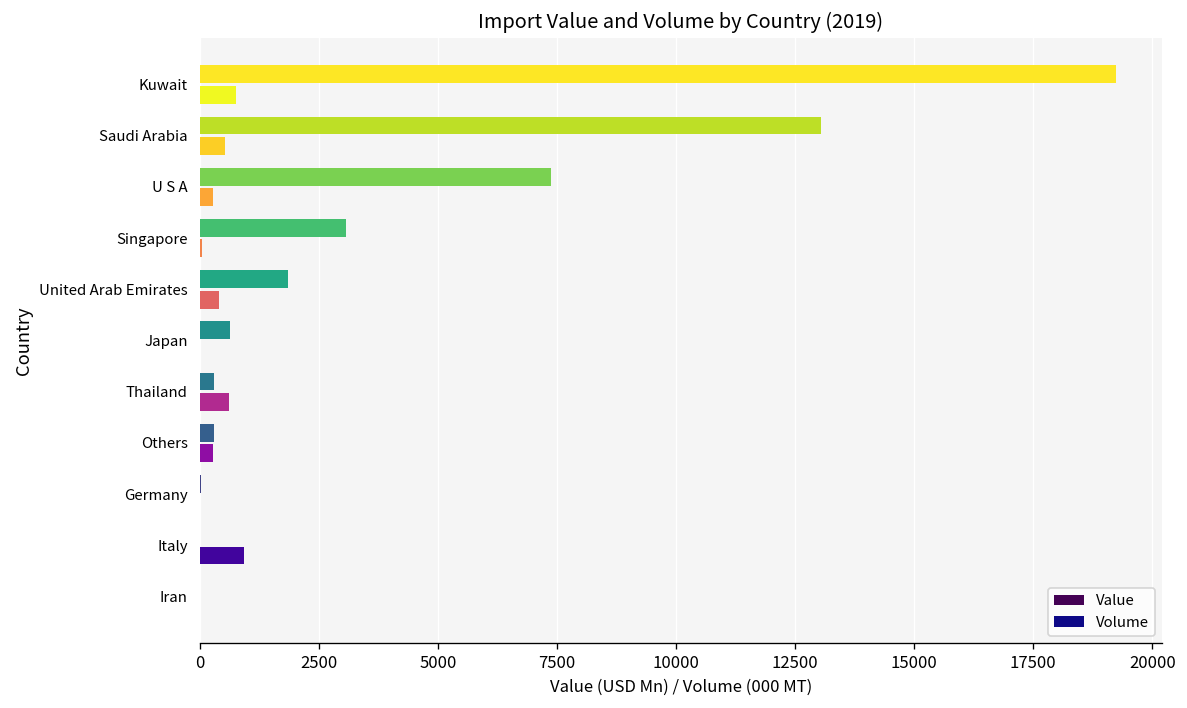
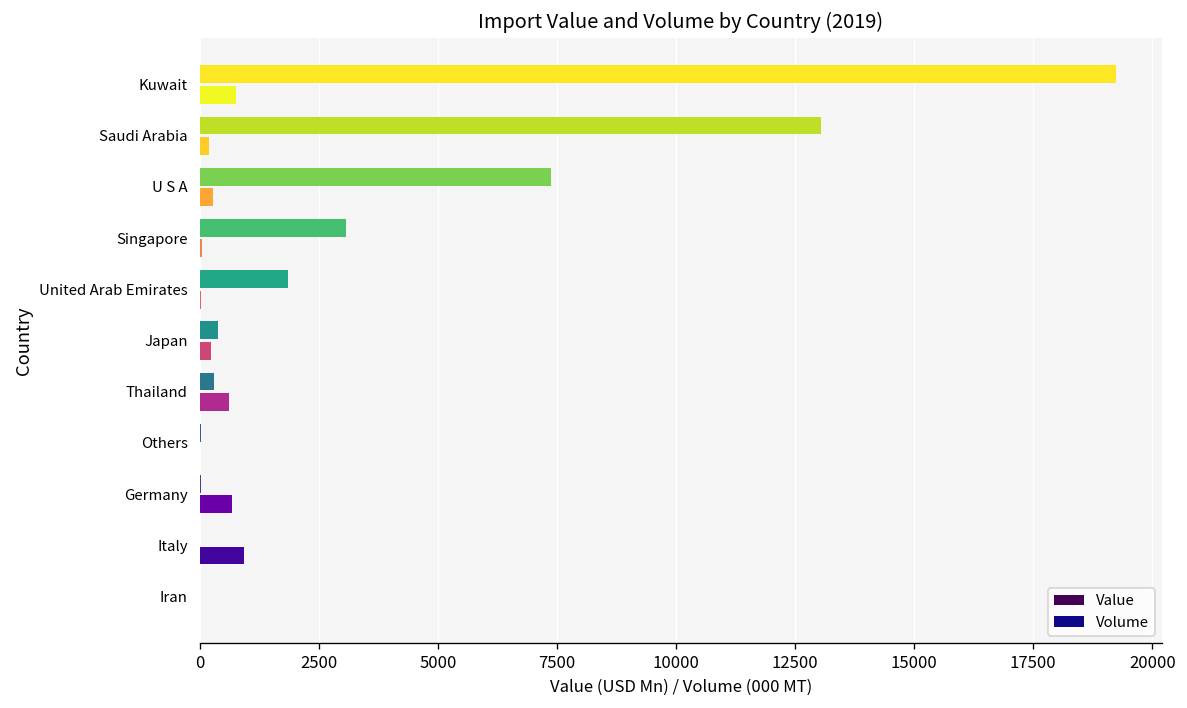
  {
    "Value": {
      "Kuwait": 19200,
      "Saudi Arabia": 13100,
      "U S A": 7400,
      "Singapore": 3100,
      "United Arab Emirates": 1900,
-     "Japan": 600,
+     "Japan": 400,
      "Thailand": 300,
-     "Others": 300,
+     "Others": 0,
      "Iran": 0
    },
    "Volume": {
      "Kuwait": 800,
-     "Saudi Arabia": 500,
+     "Saudi Arabia": 200,
      "U S A": 300,
-     "United Arab Emirates": 400,
-     "Japan": 0,
+     "United Arab Emirates": 0,
+     "Japan": 300,
      "Thailand": 600,
-     "Others": 300,
-     "Germany": 0,
+     "Others": 0,
+     "Germany": 700,
      "Italy": 900,
      "Iran": 0
    }
  }
